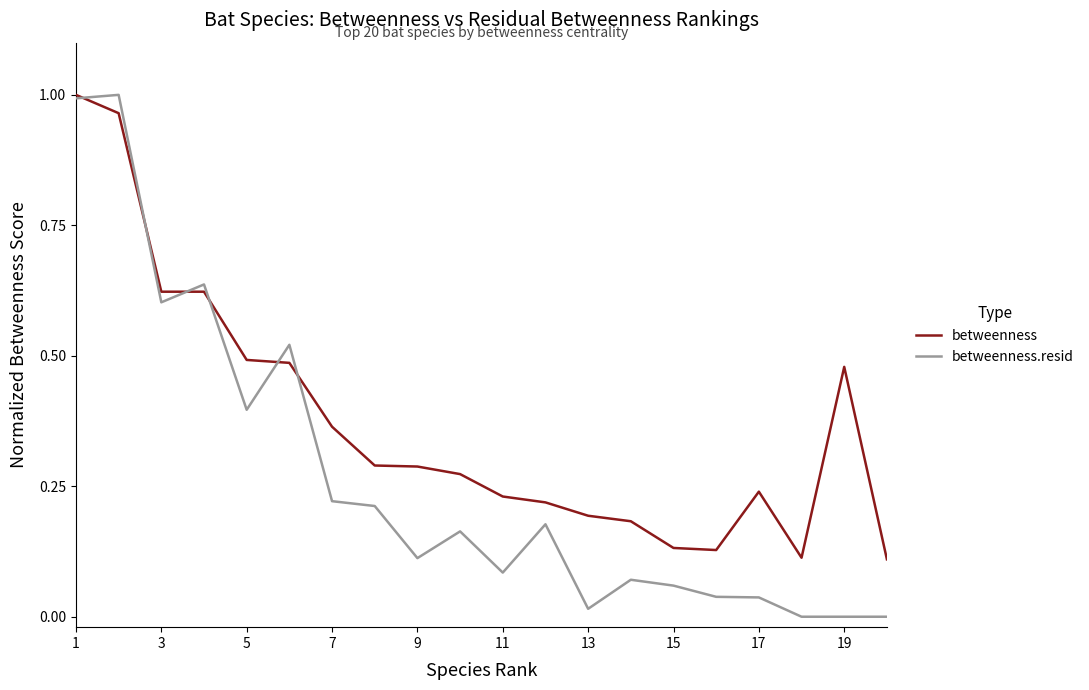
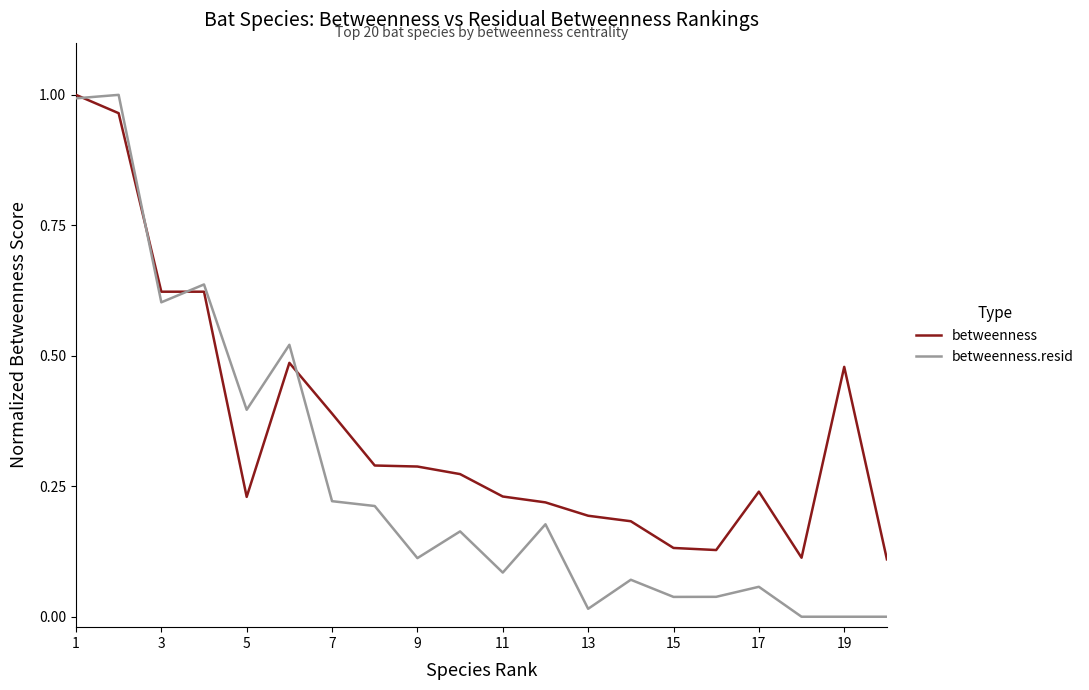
  {
    "betweenness": {
      "1": 1.00,
      "3": 0.62,
-     "5": 0.49,
-     "7": 0.36,
+     "5": 0.23,
+     "7": 0.39,
      "9": 0.29,
      "11": 0.23,
      "13": 0.19,
      "15": 0.13,
      "17": 0.24,
      "19": 0.48
    },
    "betweenness.resid": {
      "1": 0.99,
      "3": 0.60,
      "5": 0.40,
      "7": 0.22,
      "9": 0.11,
      "11": 0.08,
      "13": 0.02,
-     "15": 0.06,
-     "17": 0.04,
+     "15": 0.04,
+     "17": 0.06,
      "19": 0.00
    }
  }
